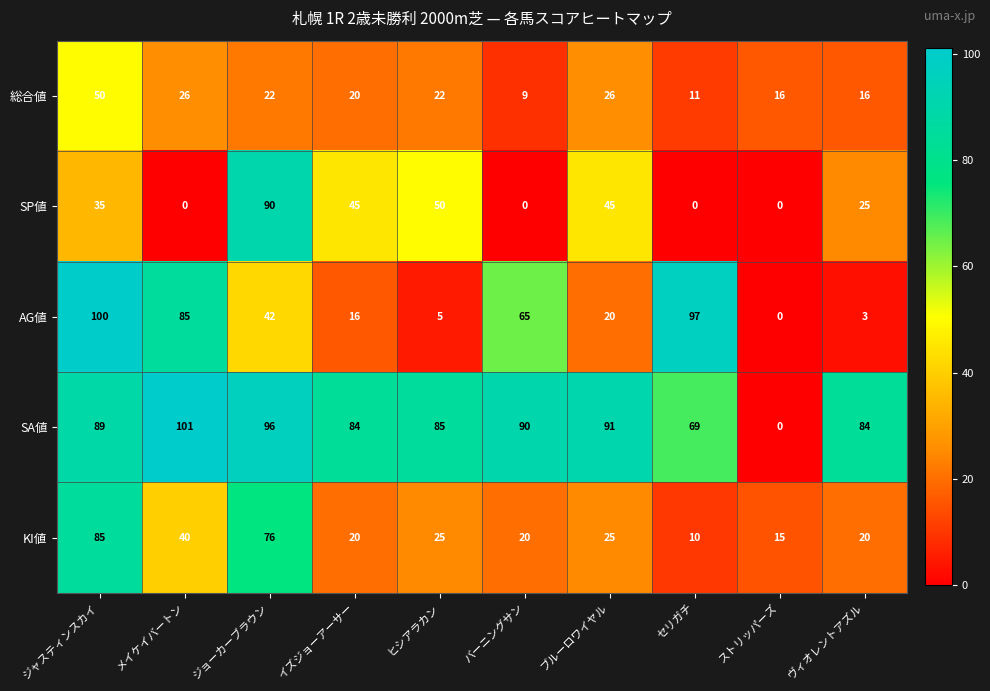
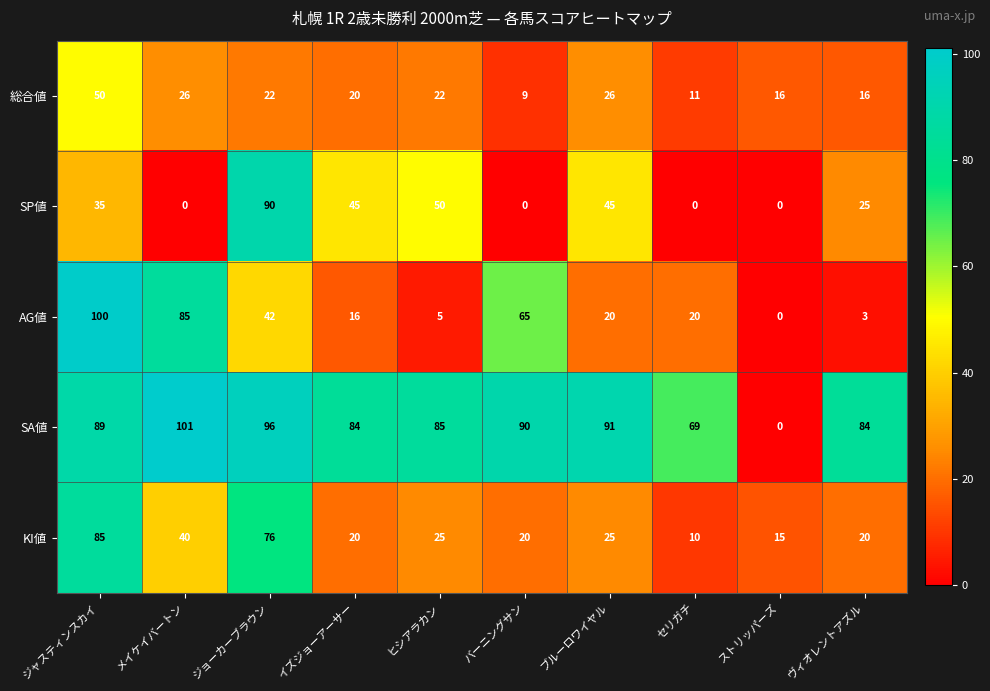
  {
    "総合値": {
      "ジャスティンスカイ": 50,
      "メイケイバートン": 26,
      "ジョーカーブラウン": 22,
      "イズジョーアーサー": 20,
      "ヒシアラカン": 22,
      "バーニングサン": 9,
      "ブルーロワイヤル": 26,
      "セリガチ": 11,
      "ストリッパーズ": 16,
      "ヴィオレントアズル": 16
    },
    "SP値": {
      "ジャスティンスカイ": 35,
      "メイケイバートン": 0,
      "ジョーカーブラウン": 90,
      "イズジョーアーサー": 45,
      "ヒシアラカン": 50,
      "バーニングサン": 0,
      "ブルーロワイヤル": 45,
      "セリガチ": 0,
      "ストリッパーズ": 0,
      "ヴィオレントアズル": 25
    },
    "AG値": {
      "ジャスティンスカイ": 100,
      "メイケイバートン": 85,
      "ジョーカーブラウン": 42,
      "イズジョーアーサー": 16,
      "ヒシアラカン": 5,
      "バーニングサン": 65,
      "ブルーロワイヤル": 20,
-     "セリガチ": 97,
+     "セリガチ": 20,
      "ストリッパーズ": 0,
      "ヴィオレントアズル": 3
    },
    "SA値": {
      "ジャスティンスカイ": 89,
      "メイケイバートン": 101,
      "ジョーカーブラウン": 96,
      "イズジョーアーサー": 84,
      "ヒシアラカン": 85,
      "バーニングサン": 90,
      "ブルーロワイヤル": 91,
      "セリガチ": 69,
      "ストリッパーズ": 0,
      "ヴィオレントアズル": 84
    },
    "KI値": {
      "ジャスティンスカイ": 85,
      "メイケイバートン": 40,
      "ジョーカーブラウン": 76,
      "イズジョーアーサー": 20,
      "ヒシアラカン": 25,
      "バーニングサン": 20,
      "ブルーロワイヤル": 25,
      "セリガチ": 10,
      "ストリッパーズ": 15,
      "ヴィオレントアズル": 20
    }
  }
